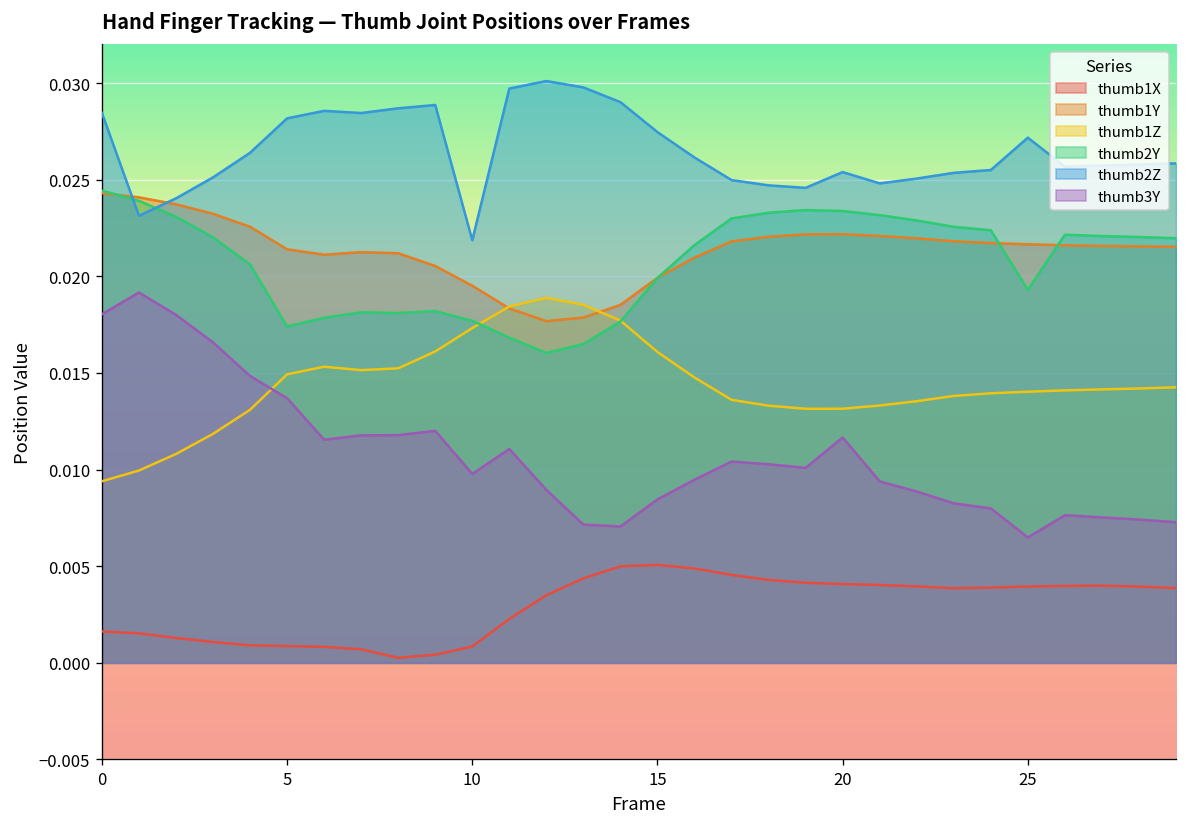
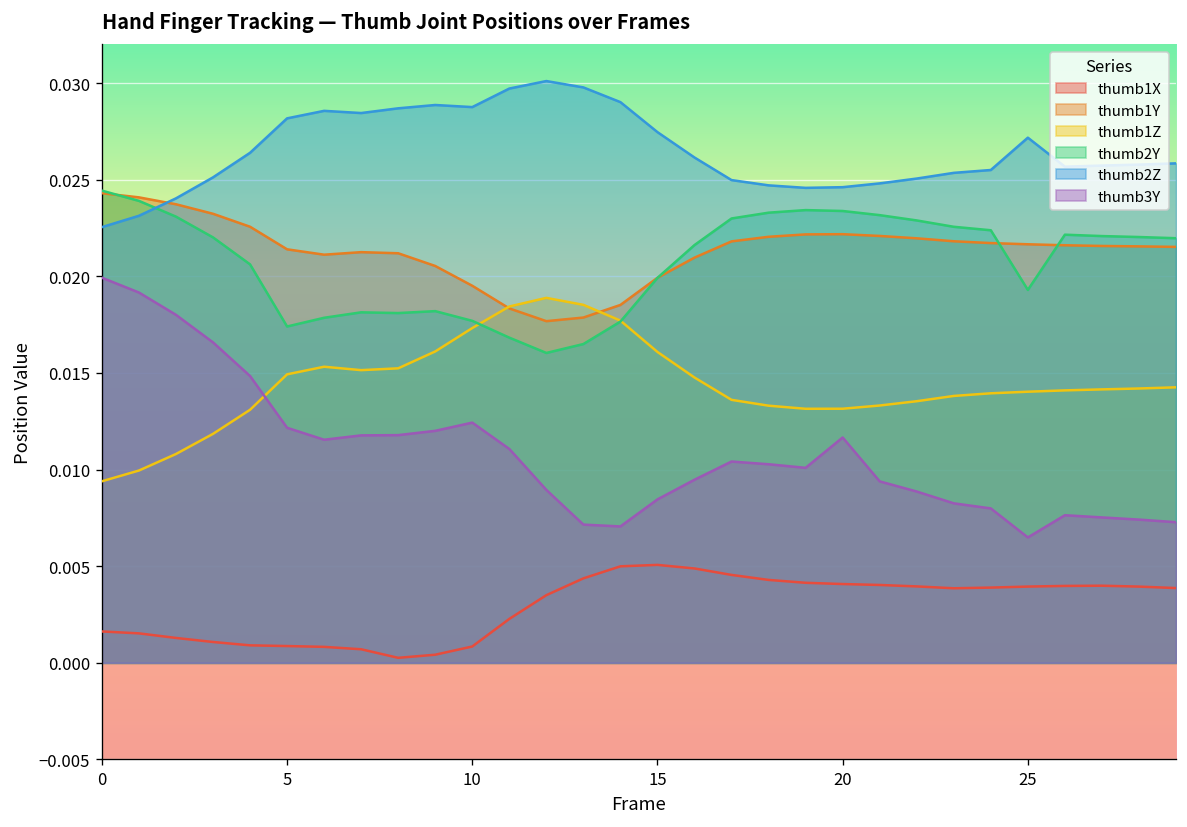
  {
    "thumb2Y": {
      "5": 0.0174,
      "10": 0.0177,
      "20": 0.0234,
      "25": 0.0193
    },
    "thumb2Z": {
-     "0": 0.0285,
+     "0": 0.0225,
      "5": 0.0282,
-     "10": 0.0219,
+     "10": 0.0288,
      "15": 0.0275,
-     "20": 0.0254,
+     "20": 0.0246,
      "25": 0.0272
    },
    "thumb3Y": {
-     "0": 0.0180,
-     "5": 0.0137,
-     "10": 0.0098,
+     "0": 0.0199,
+     "5": 0.0122,
+     "10": 0.0124,
      "15": 0.0085,
      "20": 0.0117,
      "25": 0.0065
    }
  }
